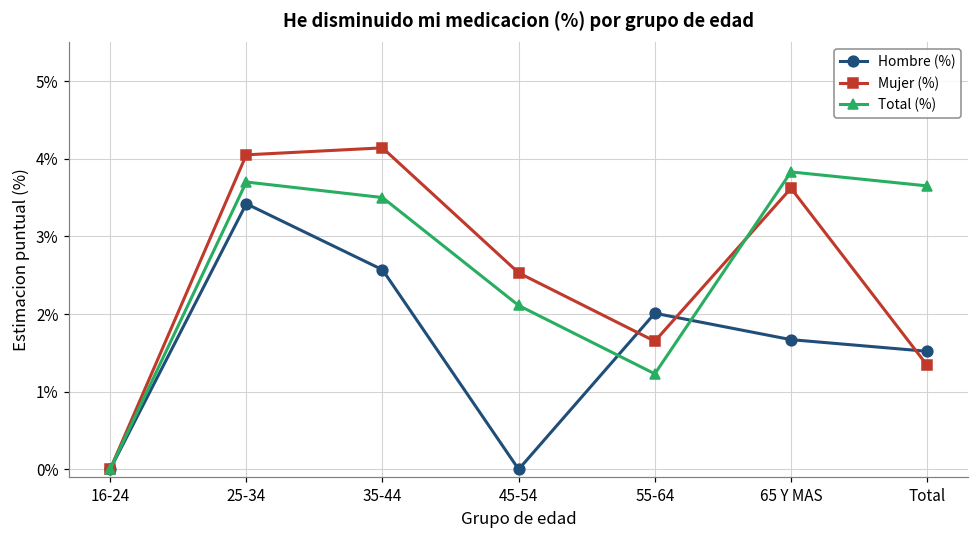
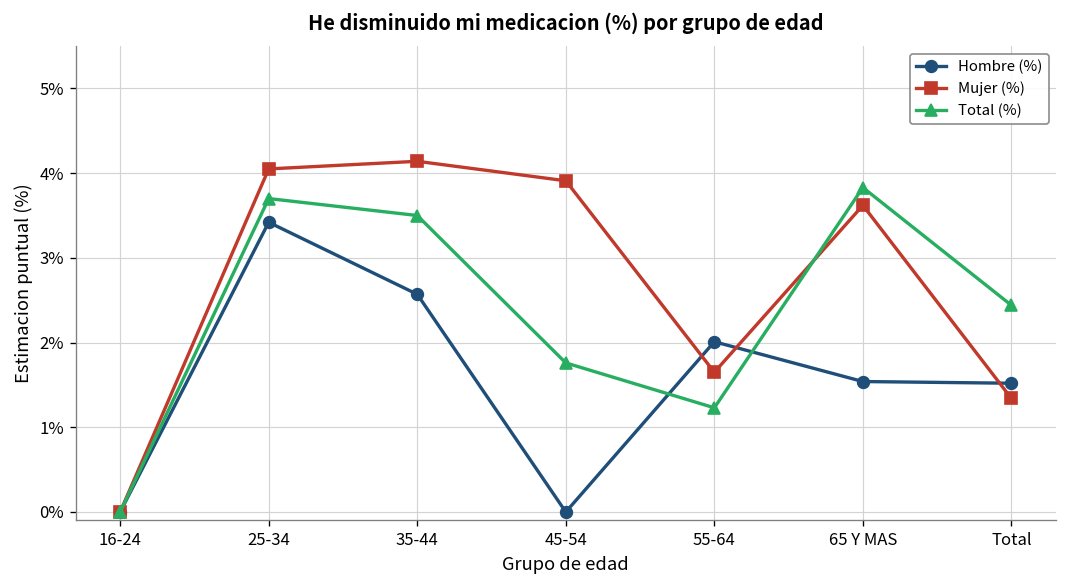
  {
    "Hombre (%)": {
      "25-34": "3.4%",
      "35-44": "2.6%",
      "45-54": "0.0%",
      "55-64": "2.0%",
-     "65 Y MAS": "1.7%",
+     "65 Y MAS": "1.5%",
      "Total": "1.5%"
    },
    "Mujer (%)": {
      "25-34": "4.1%",
      "35-44": "4.1%",
-     "45-54": "2.5%",
+     "45-54": "3.9%",
      "55-64": "1.7%",
      "65 Y MAS": "3.6%",
      "Total": "1.3%"
    },
    "Total (%)": {
      "25-34": "3.7%",
      "35-44": "3.5%",
-     "45-54": "2.1%",
+     "45-54": "1.8%",
      "55-64": "1.2%",
      "65 Y MAS": "3.8%",
-     "Total": "3.7%"
+     "Total": "2.4%"
    }
  }
